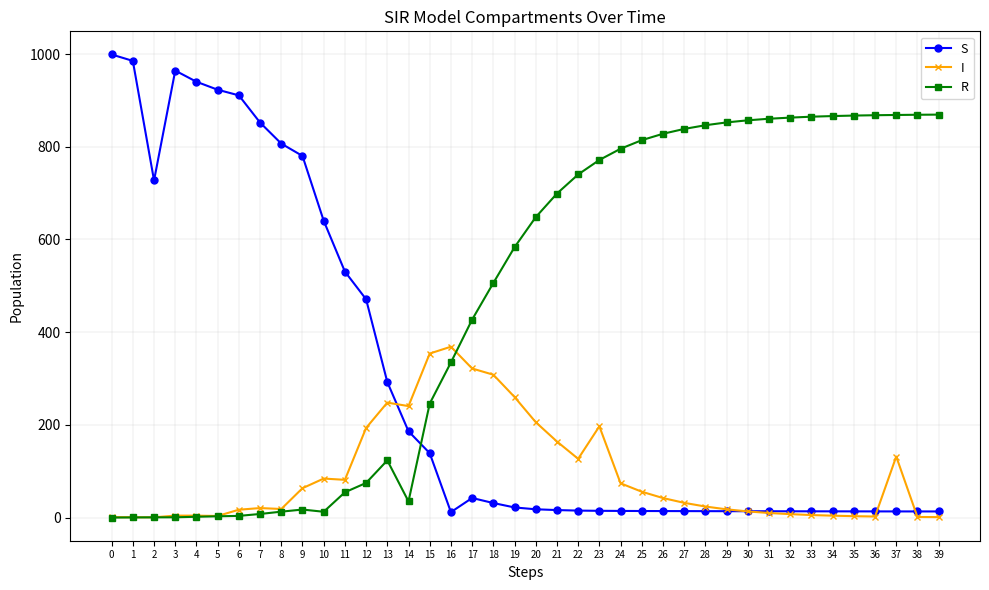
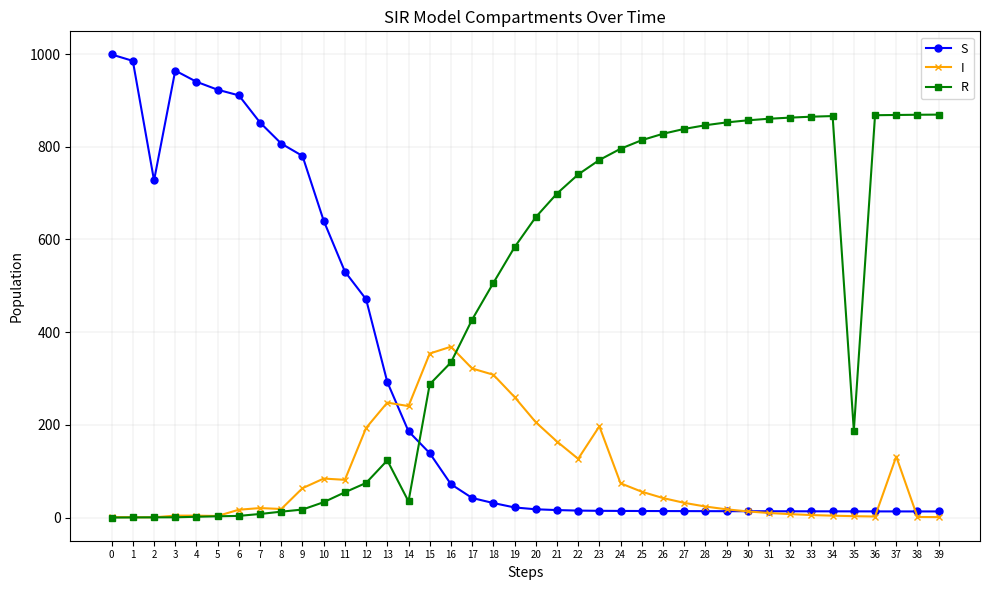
  {
    "S": {
      "0": 1000,
      "1": 990,
      "2": 730,
      "3": 960,
      "4": 940,
      "5": 920,
      "6": 910,
      "7": 850,
      "8": 810,
      "9": 780,
      "10": 640,
      "11": 530,
      "12": 470,
      "13": 290,
      "14": 190,
      "15": 140,
-     "16": 10,
+     "16": 70,
      "17": 40,
      "18": 30,
      "19": 20,
      "20": 20,
      "21": 20,
      "22": 20,
      "23": 10,
      "24": 10,
      "25": 10,
      "26": 10,
      "27": 10,
      "28": 10,
      "32": 10,
      "33": 10,
      "34": 10,
      "35": 10,
      "36": 10,
      "37": 10,
      "38": 10,
      "39": 10
    },
    "I": {
      "6": 20,
      "7": 20,
      "8": 20,
      "9": 60,
      "10": 80,
      "11": 80,
      "12": 190,
      "13": 250,
      "14": 240,
      "15": 350,
      "16": 370,
      "17": 320,
      "18": 310,
      "19": 260,
      "20": 210,
      "21": 160,
      "22": 130,
      "23": 200,
      "24": 70,
      "25": 60,
      "26": 40,
      "27": 30,
      "28": 20,
      "32": 10,
      "33": 10,
      "34": 0,
      "35": 0,
      "36": 0,
      "37": 130,
      "38": 0,
      "39": 0
    },
    "R": {
      "6": 0,
      "7": 10,
      "8": 10,
      "9": 20,
-     "10": 10,
+     "10": 30,
      "11": 50,
      "12": 70,
      "13": 120,
      "14": 30,
-     "15": 250,
+     "15": 290,
      "16": 330,
      "17": 430,
      "18": 510,
      "19": 580,
      "20": 650,
      "21": 700,
      "22": 740,
      "23": 770,
      "24": 800,
      "25": 810,
      "26": 830,
      "27": 840,
      "28": 850,
      "29": 850,
      "30": 860,
      "31": 860,
      "32": 860,
      "33": 860,
      "34": 870,
-     "35": 870,
+     "35": 190,
      "36": 870,
      "37": 870,
      "38": 870,
      "39": 870
    }
  }
